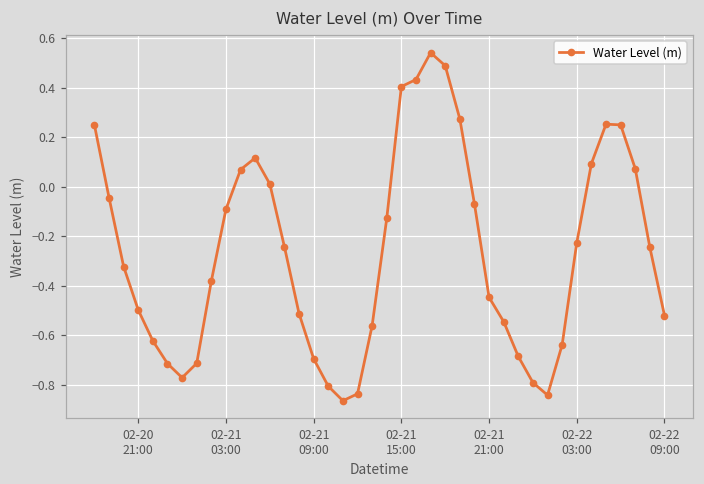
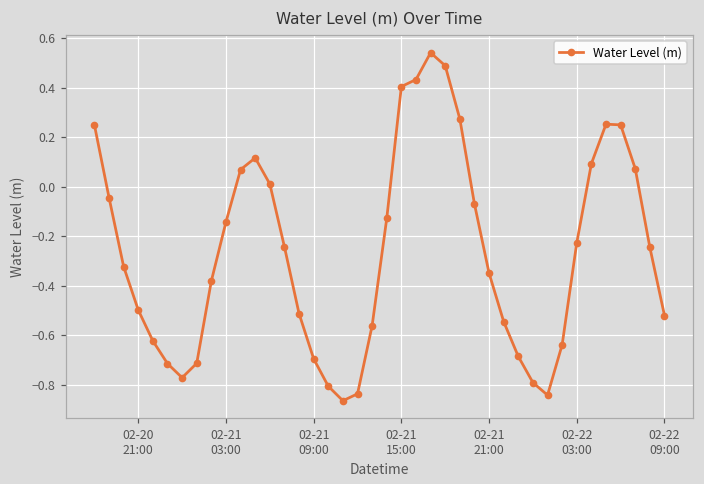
  {
    "02-20 21:00": -0.50,
-   "02-21 03:00": -0.09,
+   "02-21 03:00": -0.14,
    "02-21 09:00": -0.69,
    "02-21 15:00": 0.40,
-   "02-21 21:00": -0.45,
+   "02-21 21:00": -0.35,
    "02-22 03:00": -0.23,
    "02-22 09:00": -0.52
  }
